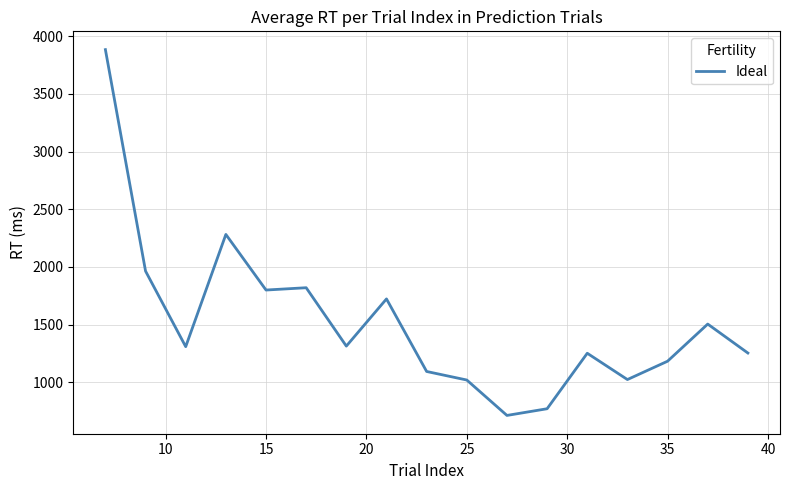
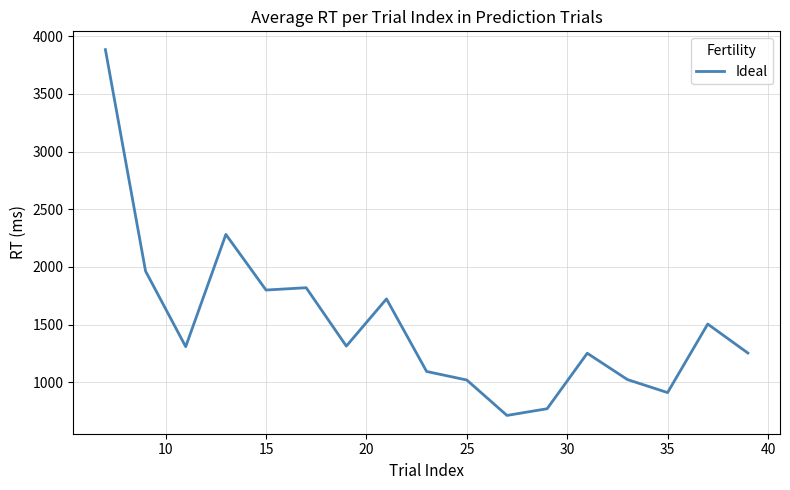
  {
    "15": 1800,
    "25": 1020,
-   "35": 1180
+   "35": 910
  }
